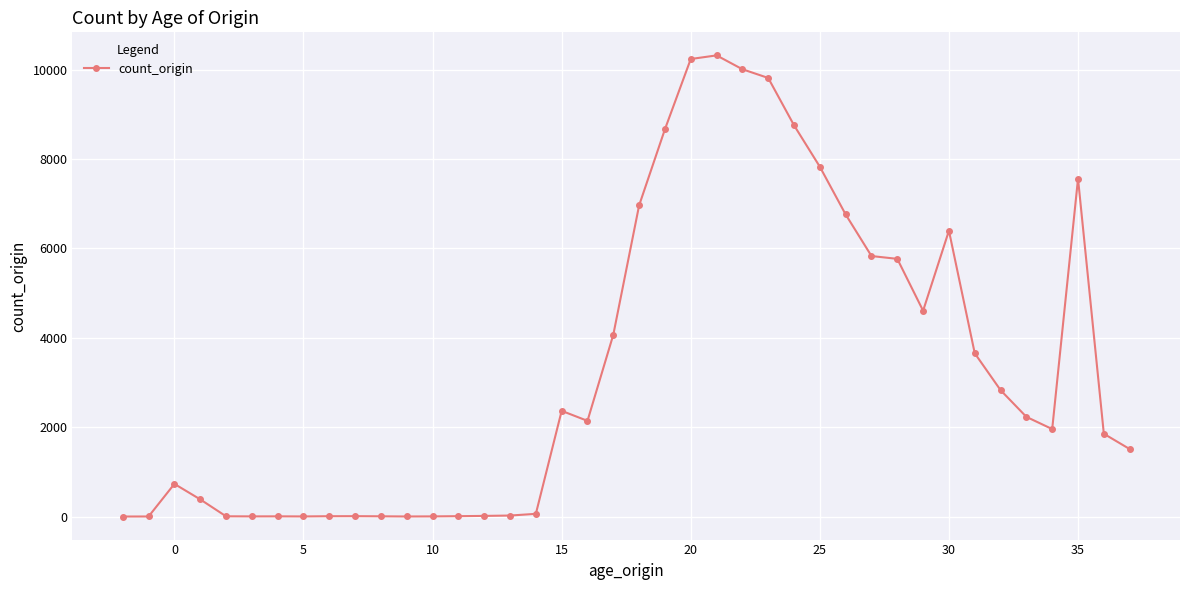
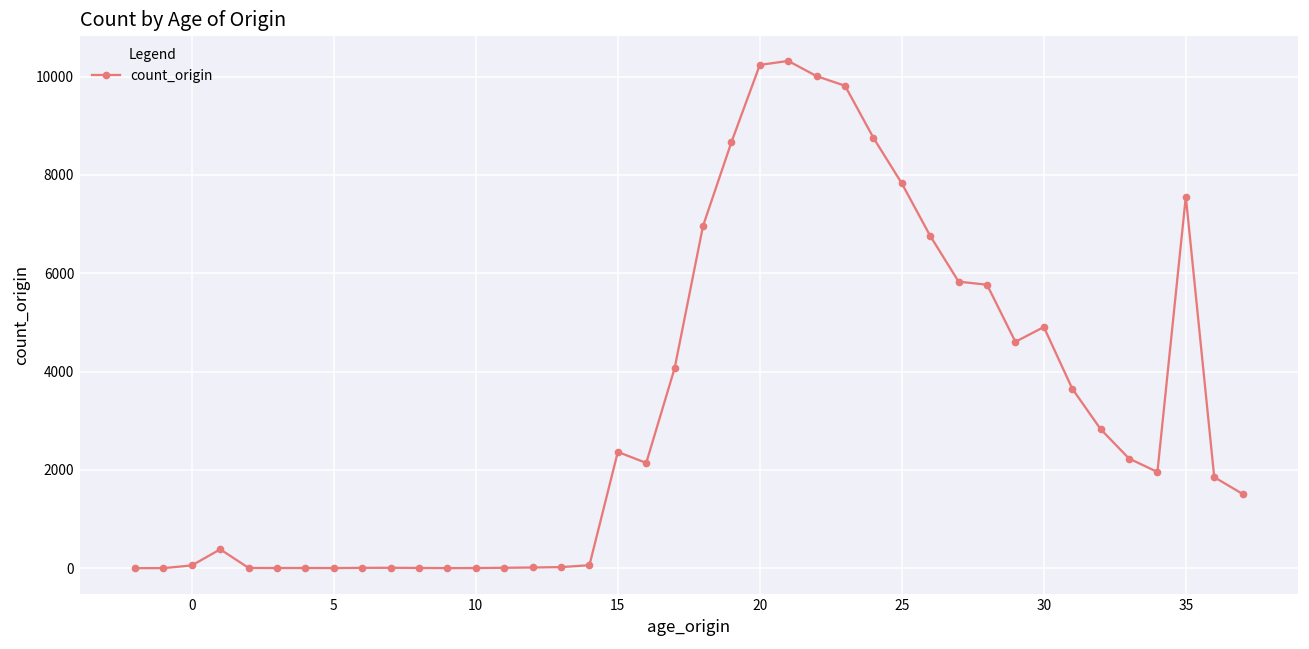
  {
-   "0": 700,
+   "0": 100,
    "5": 0,
    "10": 0,
    "15": 2400,
    "20": 10200,
    "25": 7800,
-   "30": 6400,
+   "30": 4900,
    "35": 7600
  }
